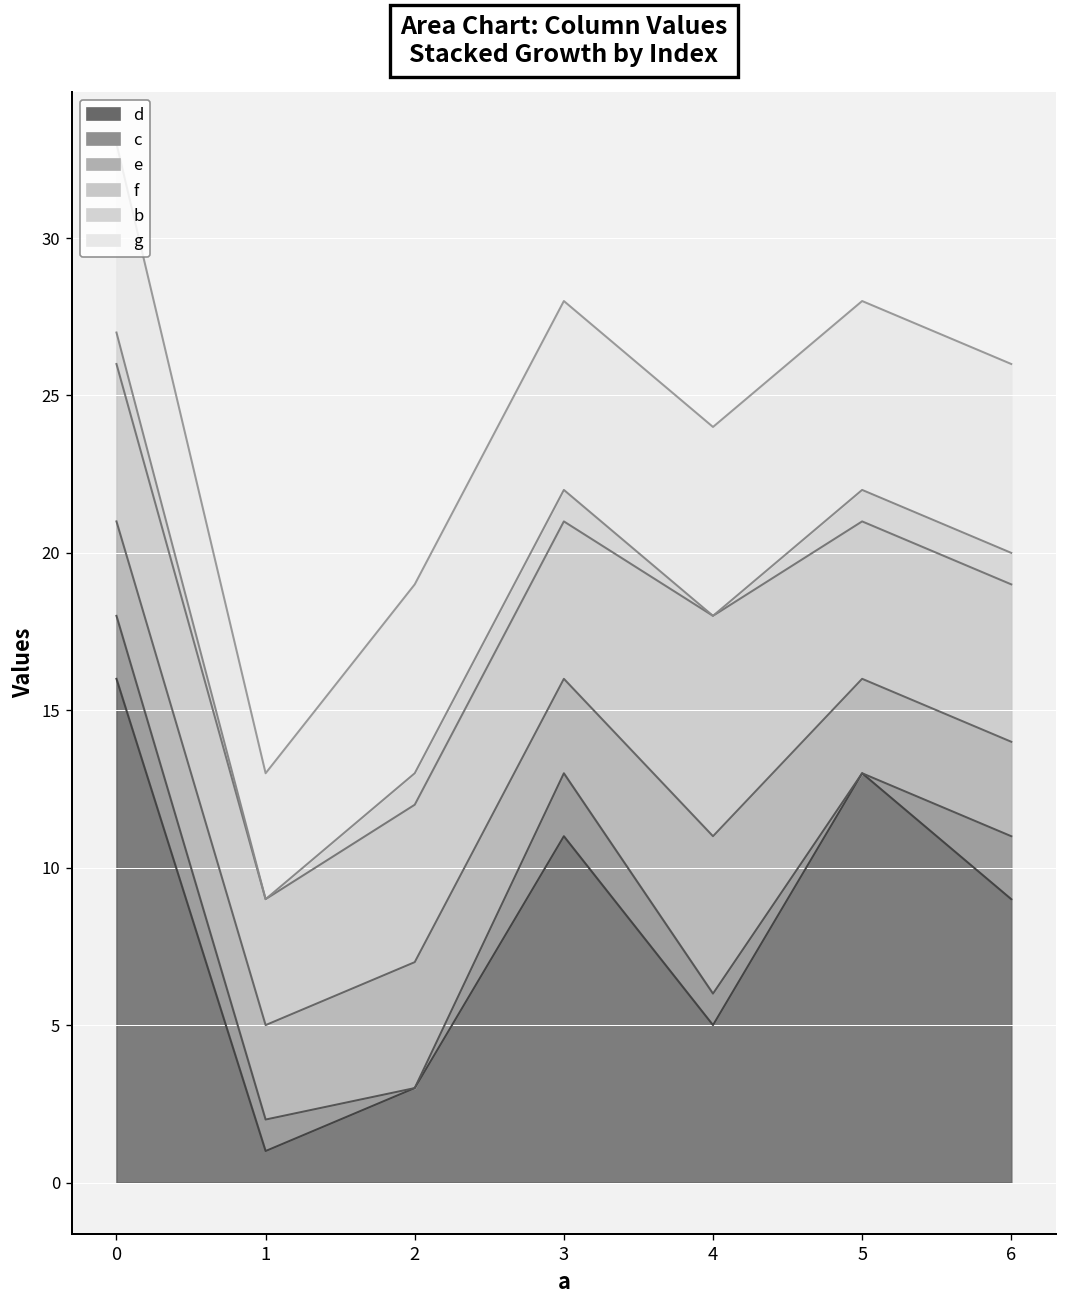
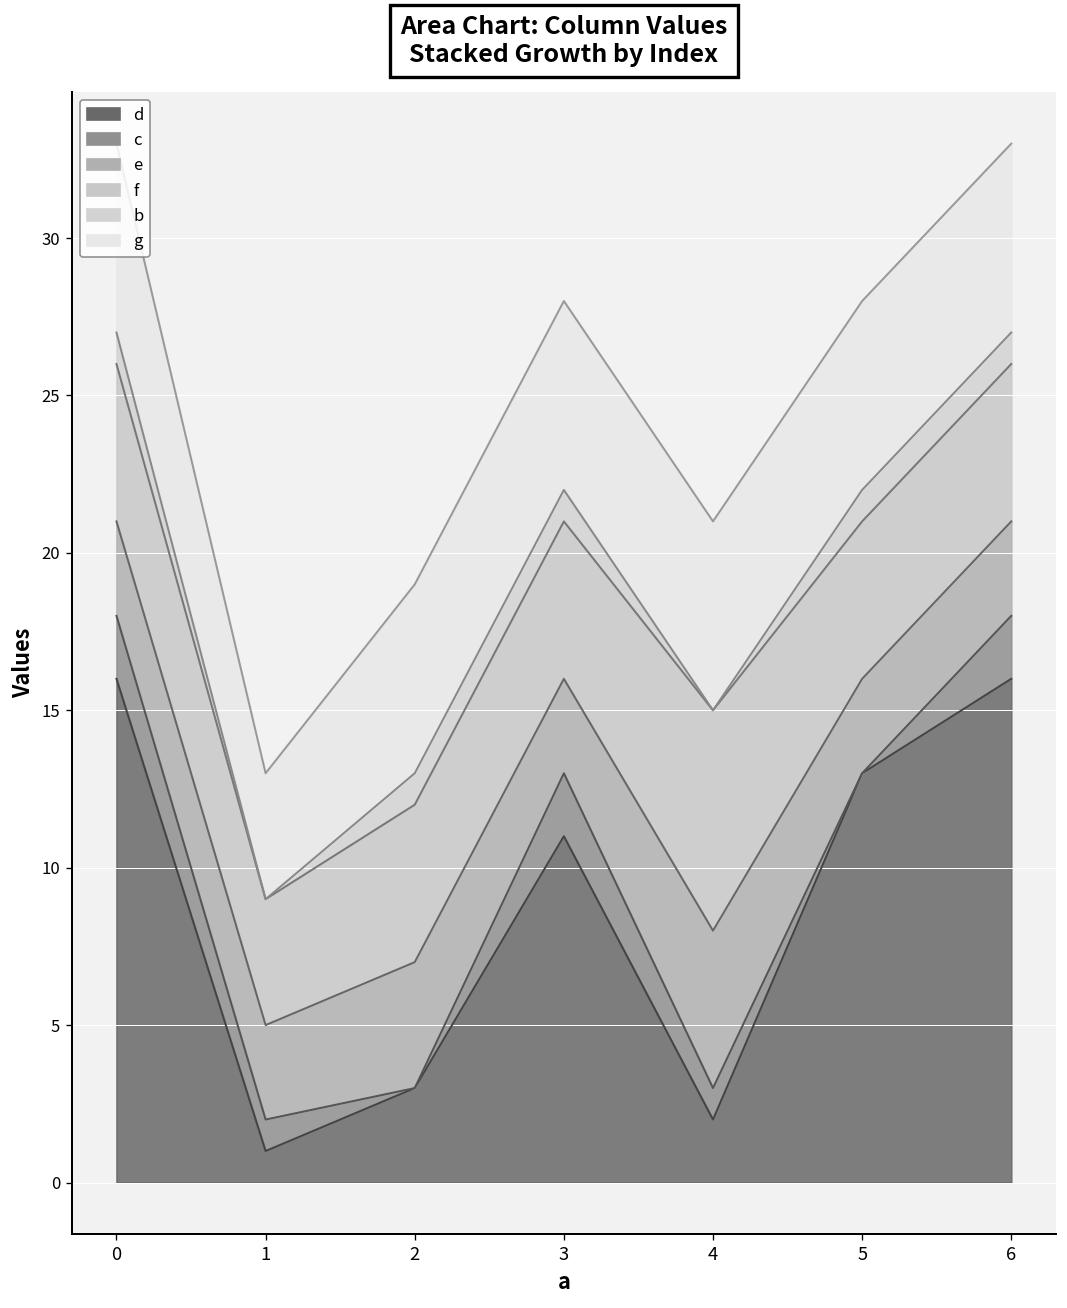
  {
    "d": {
      "0": 16,
      "1": 1,
      "3": 11,
-     "4": 5,
-     "6": 9
+     "4": 2,
+     "6": 16
    }
  }
